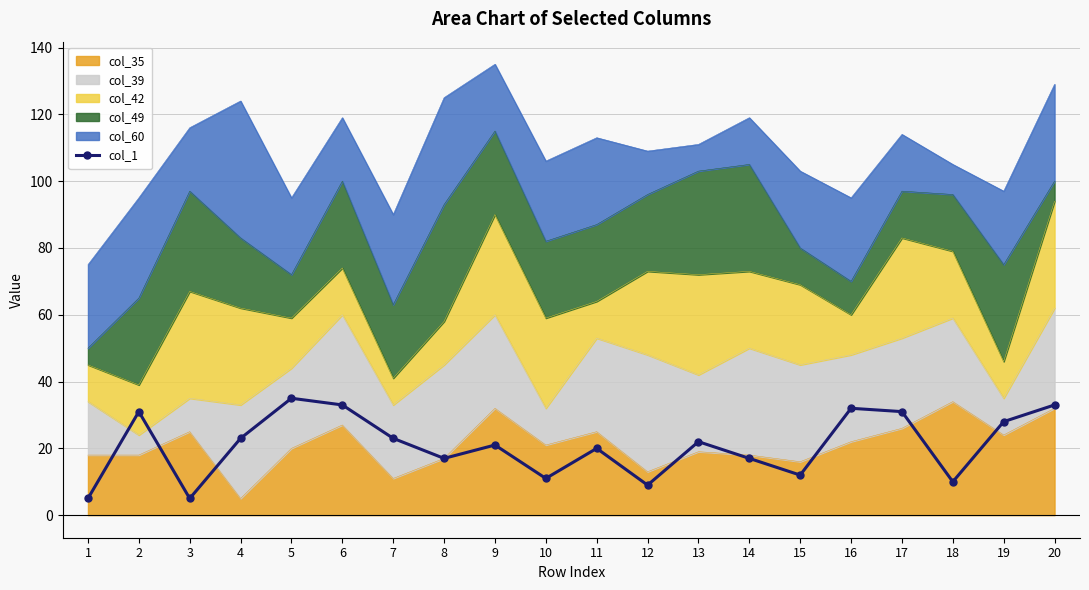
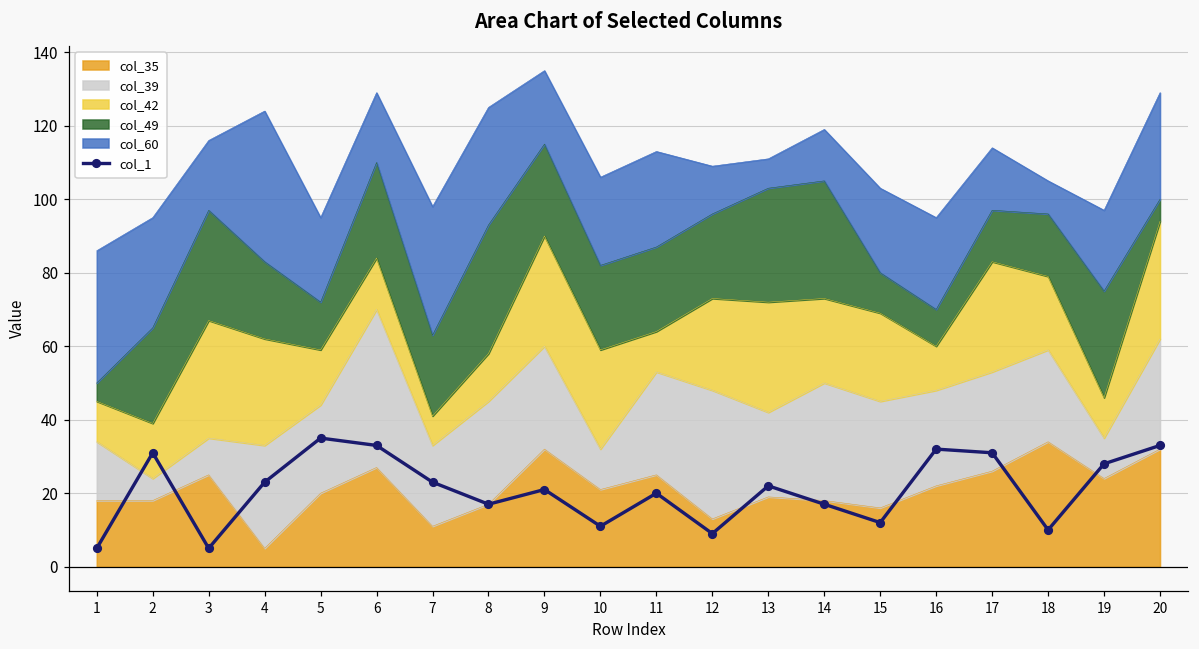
  {
    "col_39": {
      "1": 16,
      "2": 6,
      "3": 10,
      "4": 28,
      "5": 24,
-     "6": 33,
+     "6": 43,
      "7": 22,
      "8": 28,
      "9": 28,
      "10": 11,
      "11": 28,
      "12": 35,
      "13": 23,
      "14": 32,
      "15": 29,
      "16": 26,
      "17": 27,
      "18": 25,
      "19": 11,
      "20": 30
    },
    "col_49": {
      "1": 5,
      "2": 26,
      "3": 30,
      "4": 21,
      "5": 13,
      "6": 26,
      "7": 22,
      "8": 35,
      "9": 25,
      "10": 23,
      "11": 23,
      "12": 23,
      "13": 31,
      "14": 32,
      "15": 11,
      "16": 10,
      "17": 14,
      "18": 17,
      "19": 29,
      "20": 6
    },
    "col_60": {
-     "1": 25,
+     "1": 36,
      "2": 30,
      "3": 19,
      "4": 41,
      "5": 23,
      "6": 19,
-     "7": 27,
+     "7": 35,
      "8": 32,
      "9": 20,
      "10": 24,
      "11": 26,
      "12": 13,
      "13": 8,
      "14": 14,
      "15": 23,
      "16": 25,
      "17": 17,
      "18": 9,
      "19": 22,
      "20": 29
    },
    "col_1": {
      "1": 5,
      "2": 31,
      "3": 5,
      "4": 23,
      "5": 35,
      "6": 33,
      "7": 23,
      "9": 21,
      "10": 11,
      "11": 20,
      "12": 9,
      "13": 22,
      "14": 17,
      "15": 12,
      "16": 32,
      "17": 31,
      "18": 10,
      "19": 28,
      "20": 33
    }
  }
